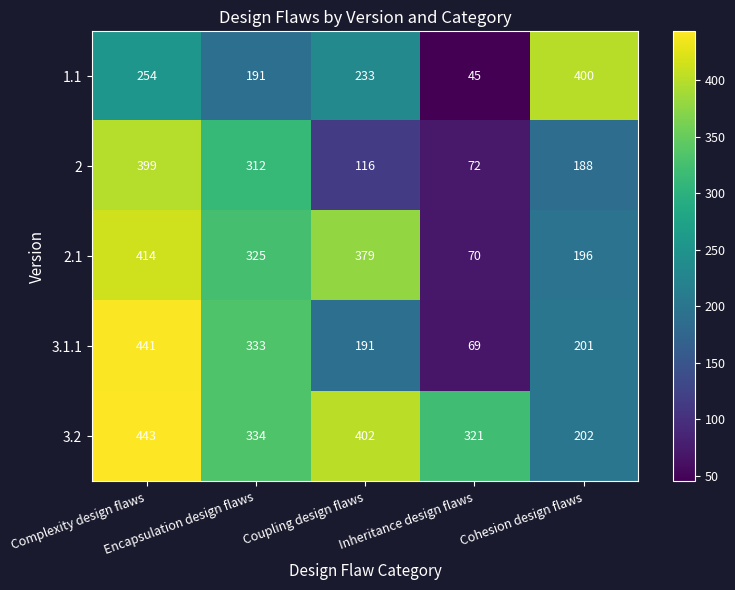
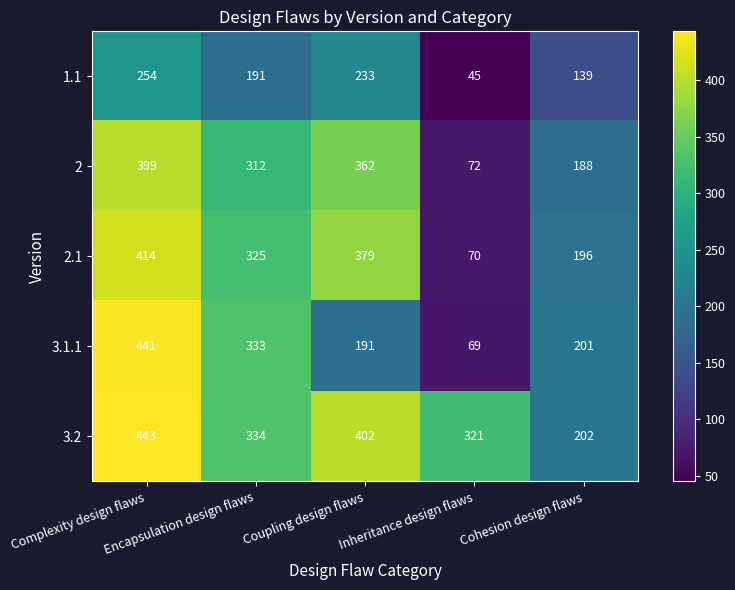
  {
    "1.1": {
      "Complexity design flaws": 254,
      "Encapsulation design flaws": 191,
      "Coupling design flaws": 233,
      "Inheritance design flaws": 45,
-     "Cohesion design flaws": 400
+     "Cohesion design flaws": 139
    },
    "2": {
      "Complexity design flaws": 399,
      "Encapsulation design flaws": 312,
-     "Coupling design flaws": 116,
+     "Coupling design flaws": 362,
      "Inheritance design flaws": 72,
      "Cohesion design flaws": 188
    },
    "2.1": {
      "Complexity design flaws": 414,
      "Encapsulation design flaws": 325,
      "Coupling design flaws": 379,
      "Inheritance design flaws": 70,
      "Cohesion design flaws": 196
    },
    "3.1.1": {
      "Complexity design flaws": 441,
      "Encapsulation design flaws": 333,
      "Coupling design flaws": 191,
      "Inheritance design flaws": 69,
      "Cohesion design flaws": 201
    },
    "3.2": {
      "Complexity design flaws": 443,
      "Encapsulation design flaws": 334,
      "Coupling design flaws": 402,
      "Inheritance design flaws": 321,
      "Cohesion design flaws": 202
    }
  }
